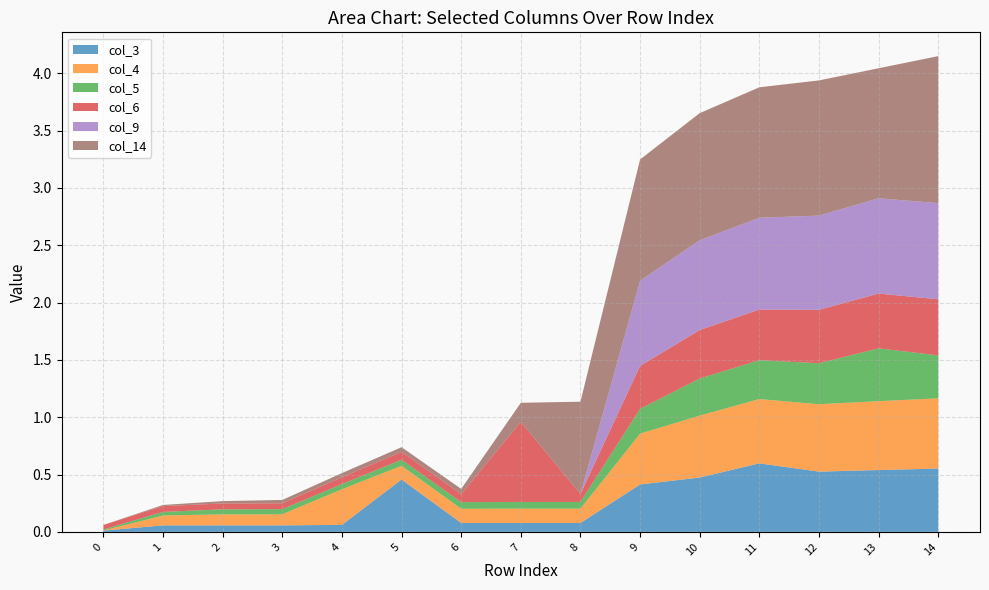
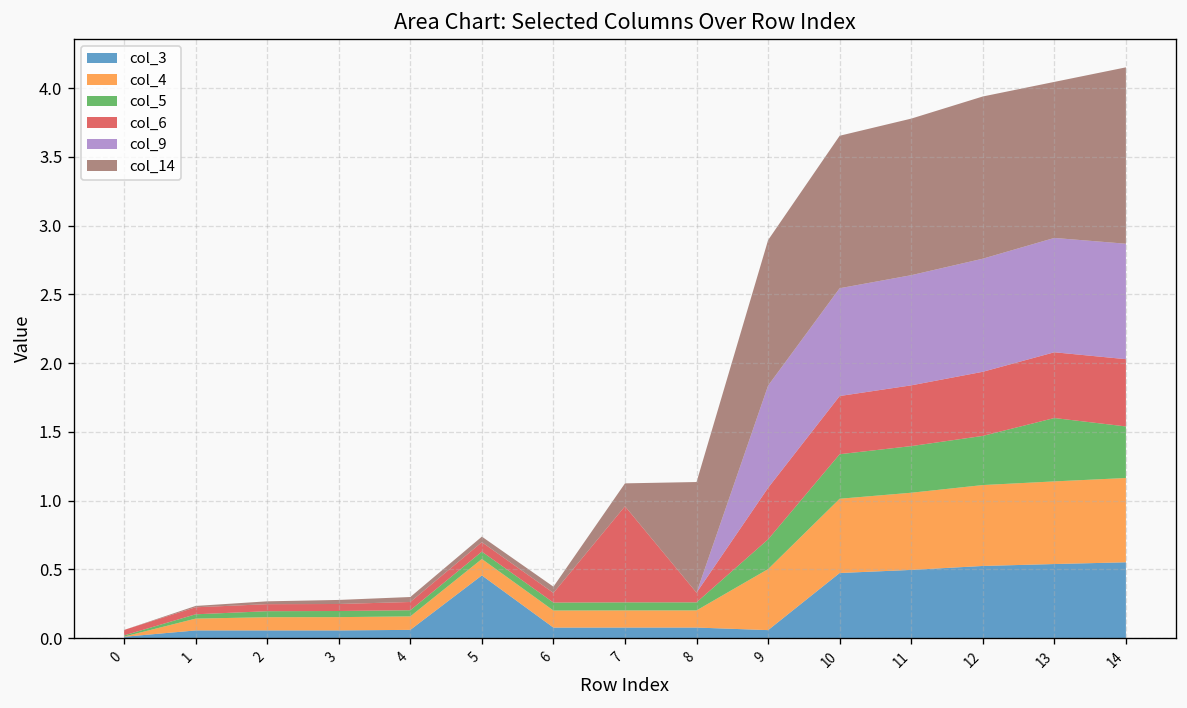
  {
    "col_3": {
      "1": 0.06,
      "2": 0.06,
      "3": 0.06,
      "4": 0.06,
      "5": 0.46,
      "6": 0.08,
      "7": 0.08,
      "8": 0.08,
-     "9": 0.41,
+     "9": 0.06,
      "10": 0.47,
-     "11": 0.60,
+     "11": 0.50,
      "12": 0.53,
      "13": 0.54,
      "14": 0.55
    },
    "col_4": {
      "1": 0.09,
      "2": 0.10,
      "3": 0.10,
-     "4": 0.31,
+     "4": 0.10,
      "5": 0.12,
      "6": 0.12,
      "7": 0.12,
      "8": 0.12,
      "9": 0.44,
      "10": 0.54,
      "11": 0.56,
      "12": 0.59,
      "13": 0.60,
      "14": 0.61
    },
    "col_5": {
      "1": 0.03,
      "2": 0.04,
      "3": 0.04,
      "4": 0.04,
      "5": 0.05,
      "6": 0.06,
      "7": 0.06,
      "8": 0.06,
      "9": 0.22,
      "10": 0.32,
      "11": 0.34,
      "12": 0.36,
      "13": 0.46,
      "14": 0.37
    },
    "col_6": {
      "9": 0.37,
      "10": 0.42,
      "11": 0.44,
      "12": 0.47,
      "13": 0.48,
      "14": 0.49
    },
    "col_9": {
      "9": 0.74,
      "10": 0.78,
      "11": 0.80,
      "12": 0.82,
      "13": 0.83,
      "14": 0.84
    },
    "col_14": {
      "3": 0.03,
      "4": 0.04,
      "5": 0.04,
      "6": 0.05,
      "7": 0.17,
      "8": 0.80,
      "9": 1.06,
      "10": 1.11,
      "11": 1.14,
      "12": 1.18,
      "13": 1.13,
      "14": 1.28
    }
  }
